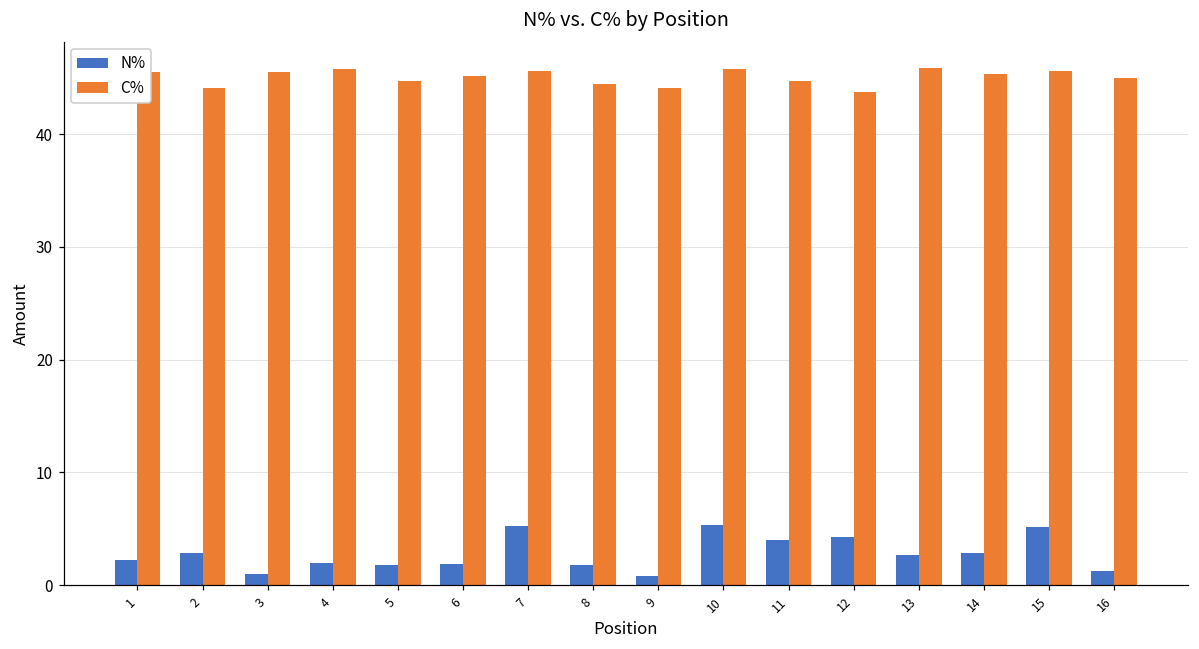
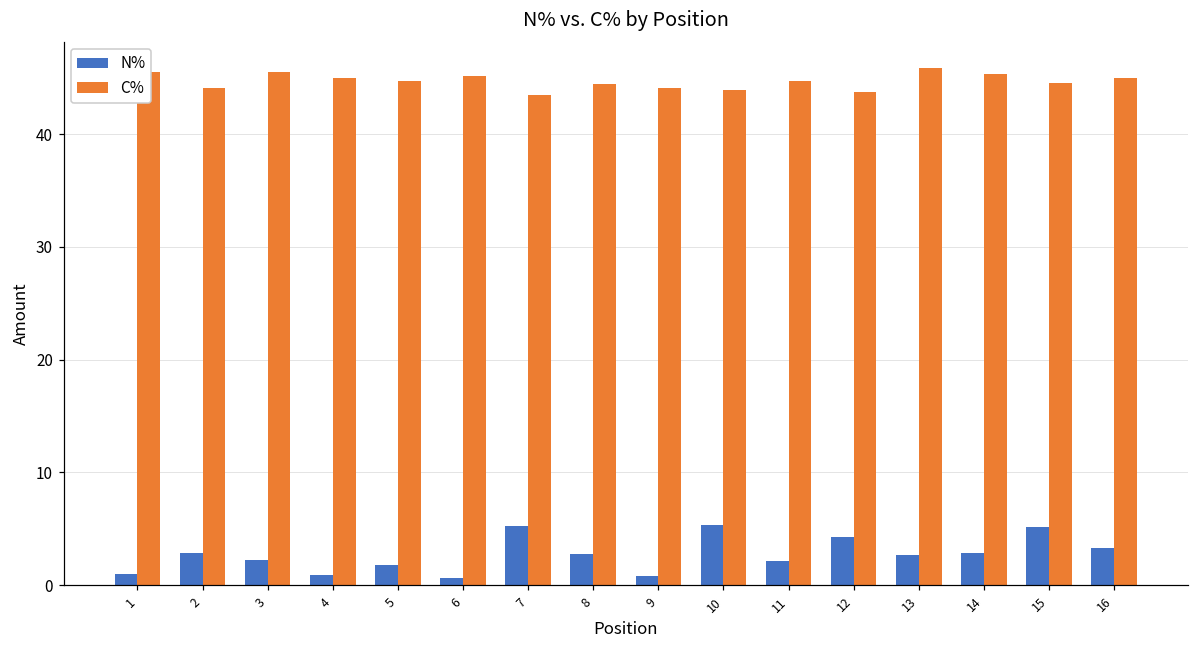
  {
    "N%": {
-     "1": 2.3,
+     "1": 1.0,
      "2": 2.8,
-     "3": 0.9,
-     "4": 1.9,
+     "3": 2.2,
+     "4": 0.9,
      "5": 1.8,
-     "6": 1.8,
+     "6": 0.6,
      "7": 5.2,
-     "8": 1.7,
+     "8": 2.8,
      "9": 0.8,
      "10": 5.4,
-     "11": 4.0,
+     "11": 2.1,
      "12": 4.3,
      "13": 2.7,
      "14": 2.8,
      "15": 5.1,
-     "16": 1.2
+     "16": 3.3
    },
    "C%": {
      "2": 44.1,
      "3": 45.5,
-     "4": 45.8,
+     "4": 45.0,
      "5": 44.7,
      "6": 45.2,
-     "7": 45.6,
+     "7": 43.5,
      "8": 44.4,
      "9": 44.1,
-     "10": 45.8,
+     "10": 43.9,
      "11": 44.7,
      "12": 43.7,
      "13": 45.9,
      "14": 45.3,
-     "15": 45.6,
+     "15": 44.5,
      "16": 45.0
    }
  }
